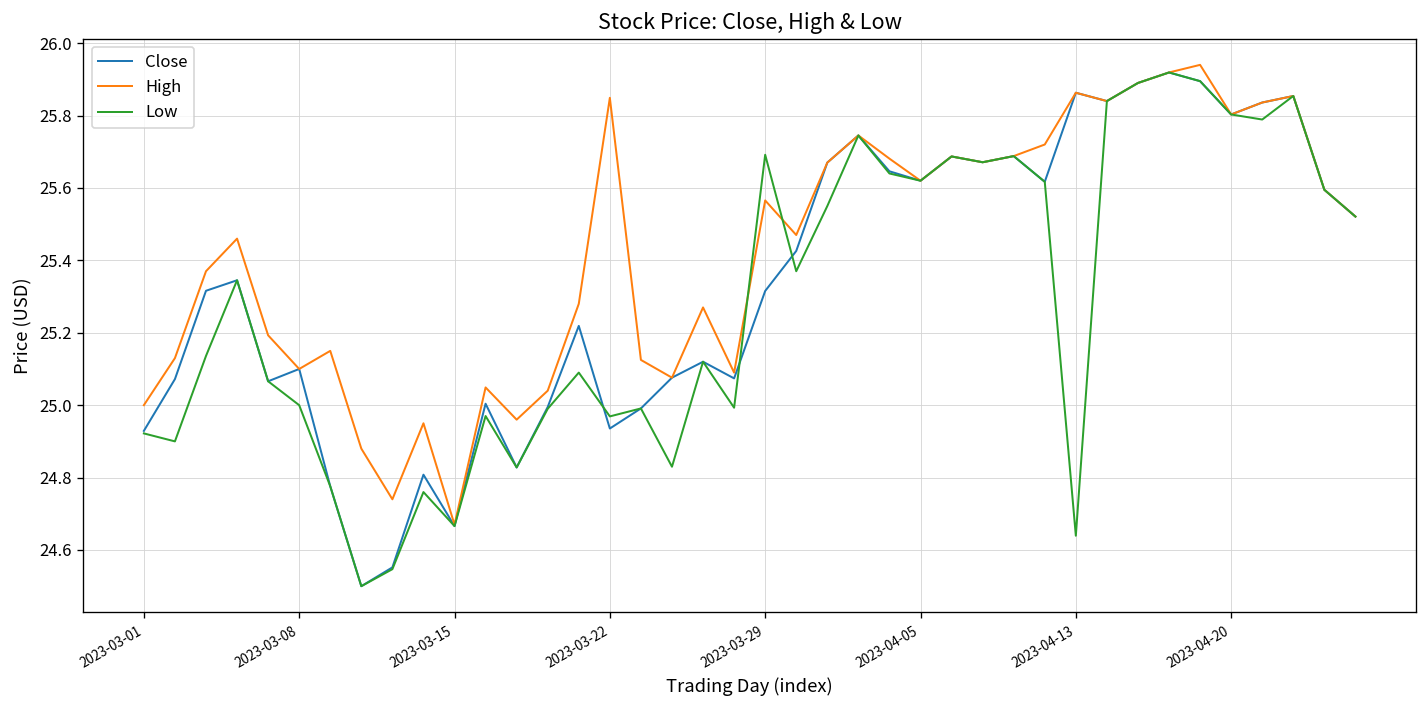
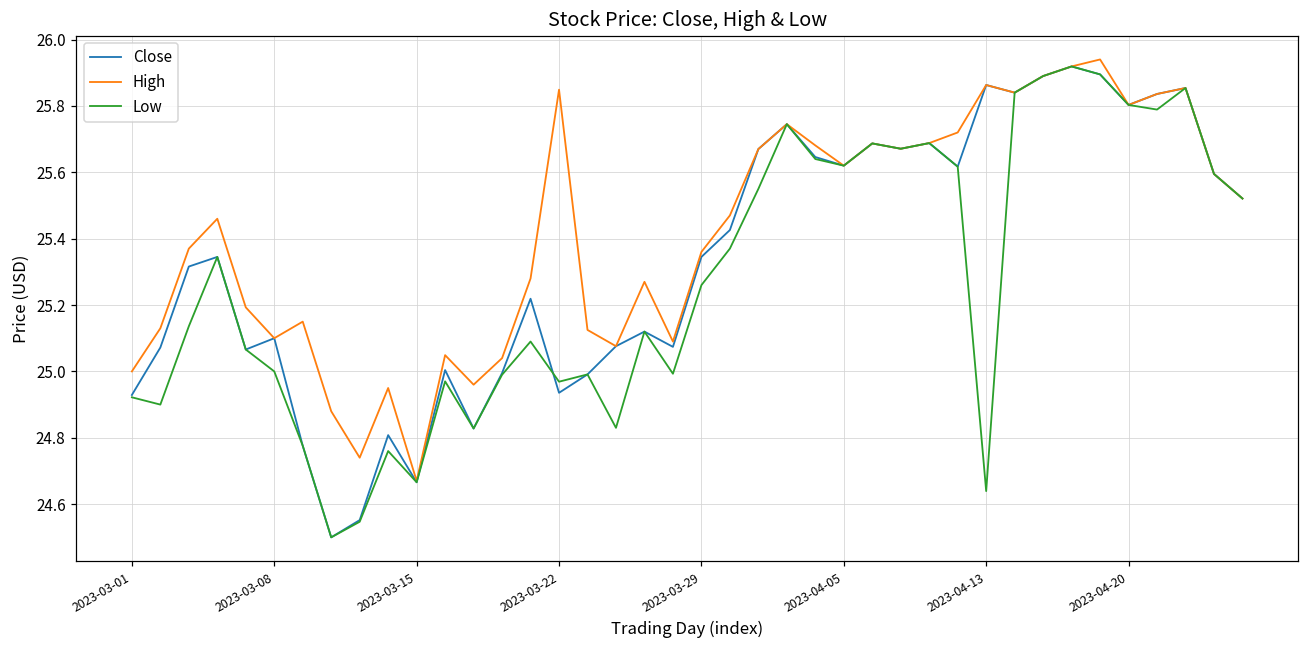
  {
    "Close": {
      "2023-03-22": 24.94,
-     "2023-03-29": 25.32
+     "2023-03-29": 25.34
    },
    "High": {
      "2023-03-01": 25.00,
      "2023-03-22": 25.85,
-     "2023-03-29": 25.57
+     "2023-03-29": 25.36
    },
    "Low": {
      "2023-03-08": 25.00,
      "2023-03-22": 24.97,
-     "2023-03-29": 25.69,
+     "2023-03-29": 25.26,
      "2023-04-13": 24.64
    }
  }
